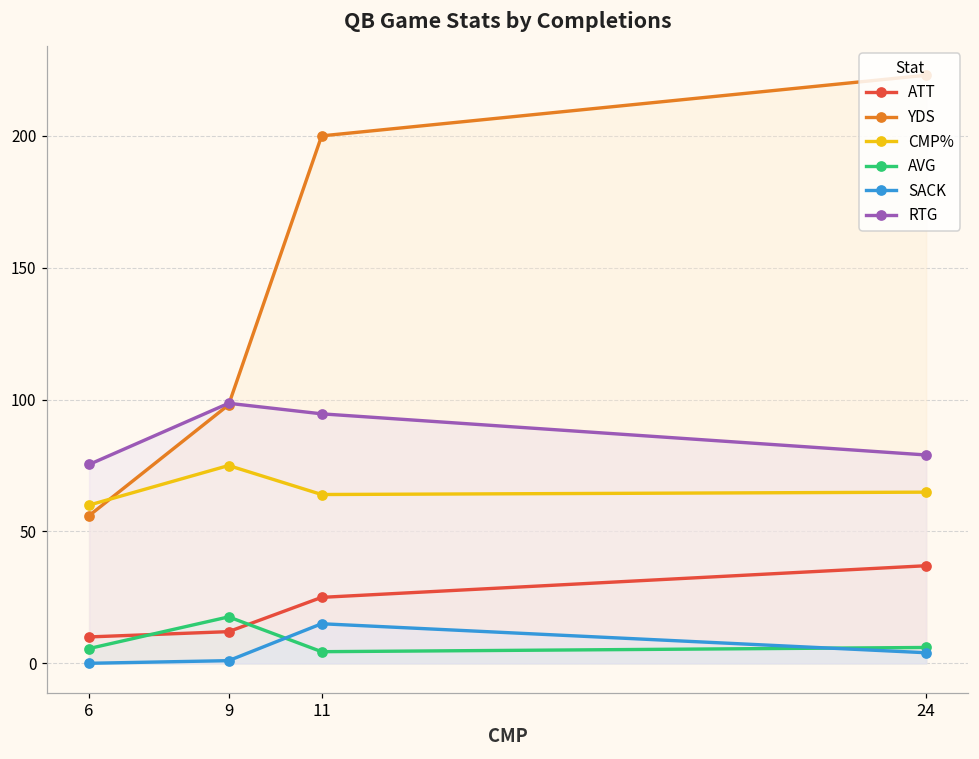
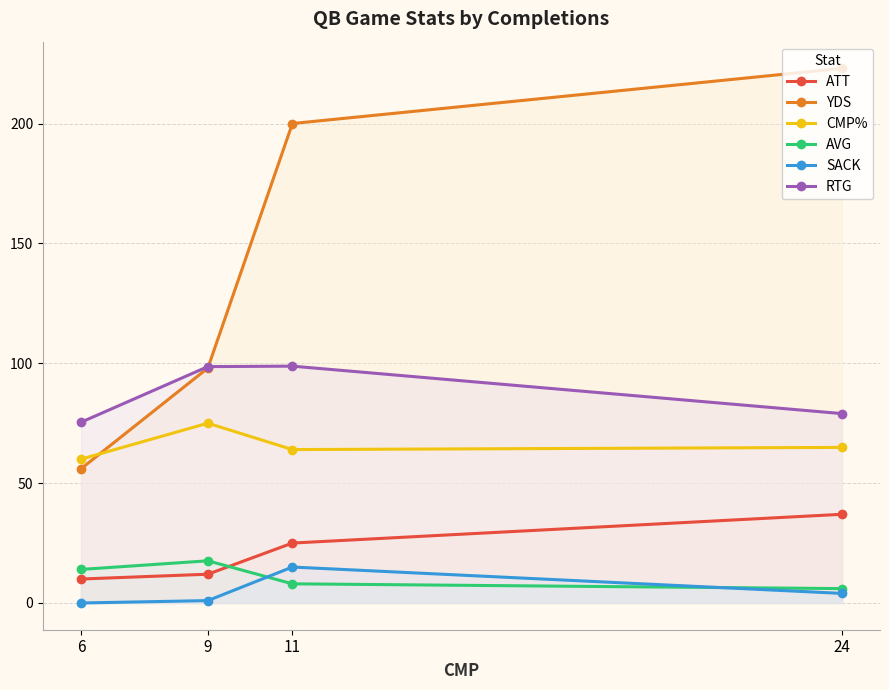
  {
    "CMP%": {
      "6": 60,
      "9": 75,
      "11": 64,
      "24": 65
    },
    "AVG": {
-     "6": 6,
+     "6": 14,
      "9": 18,
-     "11": 4,
+     "11": 8,
      "24": 6
    },
    "SACK": {
      "6": 0,
      "9": 1,
      "11": 15,
      "24": 4
    },
    "RTG": {
      "6": 75,
-     "11": 95,
+     "11": 99,
      "24": 79
    }
  }
